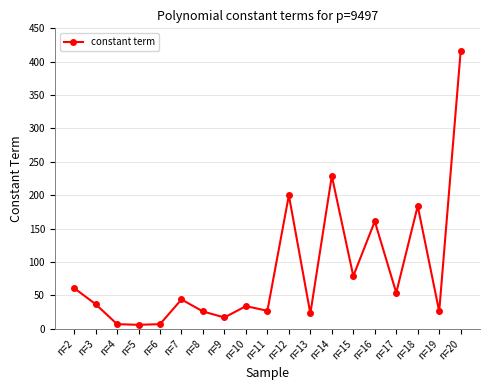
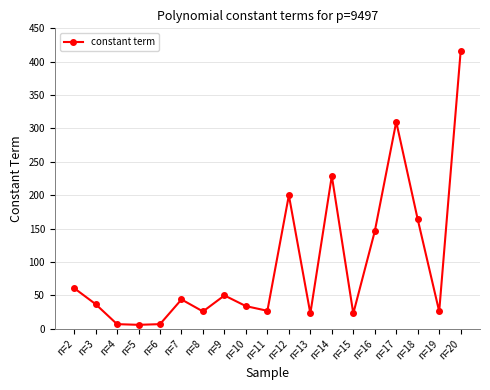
  {
    "n=2": 60,
    "n=3": 40,
    "n=4": 10,
    "n=5": 10,
    "n=6": 10,
    "n=7": 40,
    "n=8": 30,
-   "n=9": 20,
+   "n=9": 50,
    "n=10": 30,
    "n=11": 30,
    "n=12": 200,
    "n=13": 20,
    "n=14": 230,
-   "n=15": 80,
-   "n=16": 160,
-   "n=17": 50,
-   "n=18": 180,
+   "n=15": 20,
+   "n=16": 150,
+   "n=17": 310,
+   "n=18": 160,
    "n=19": 30,
    "n=20": 420
  }
